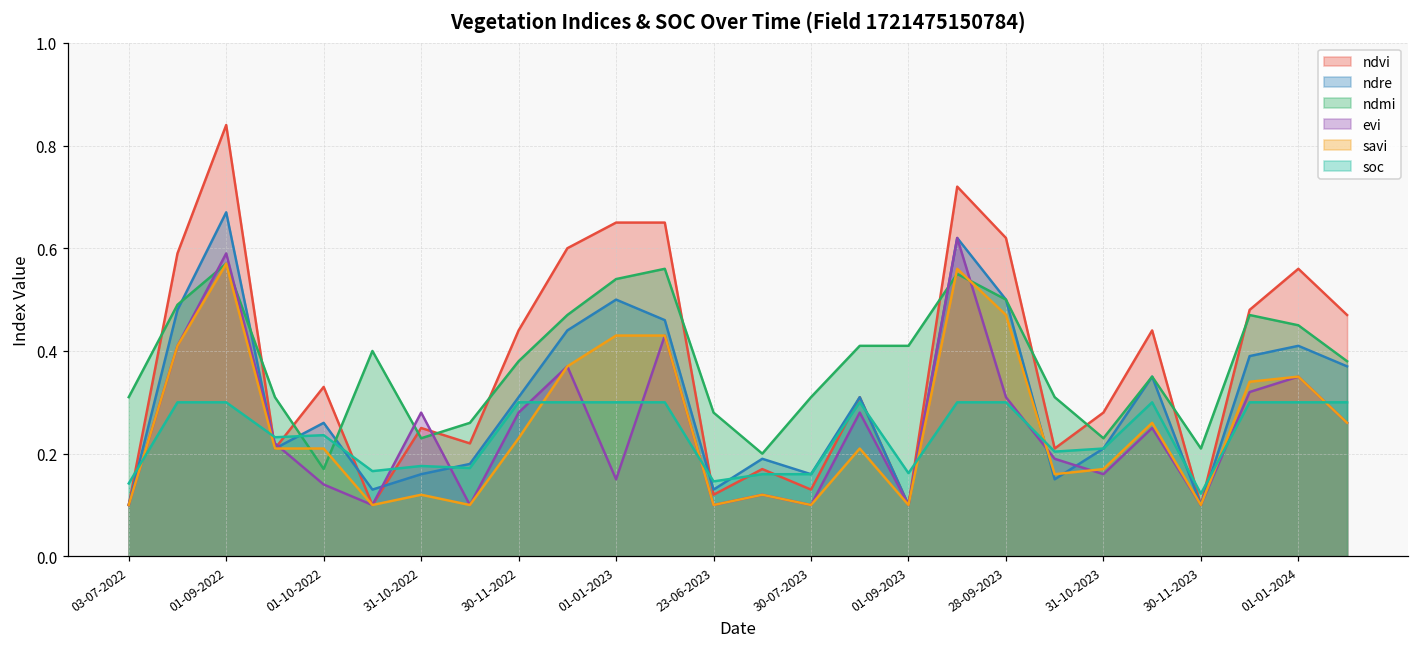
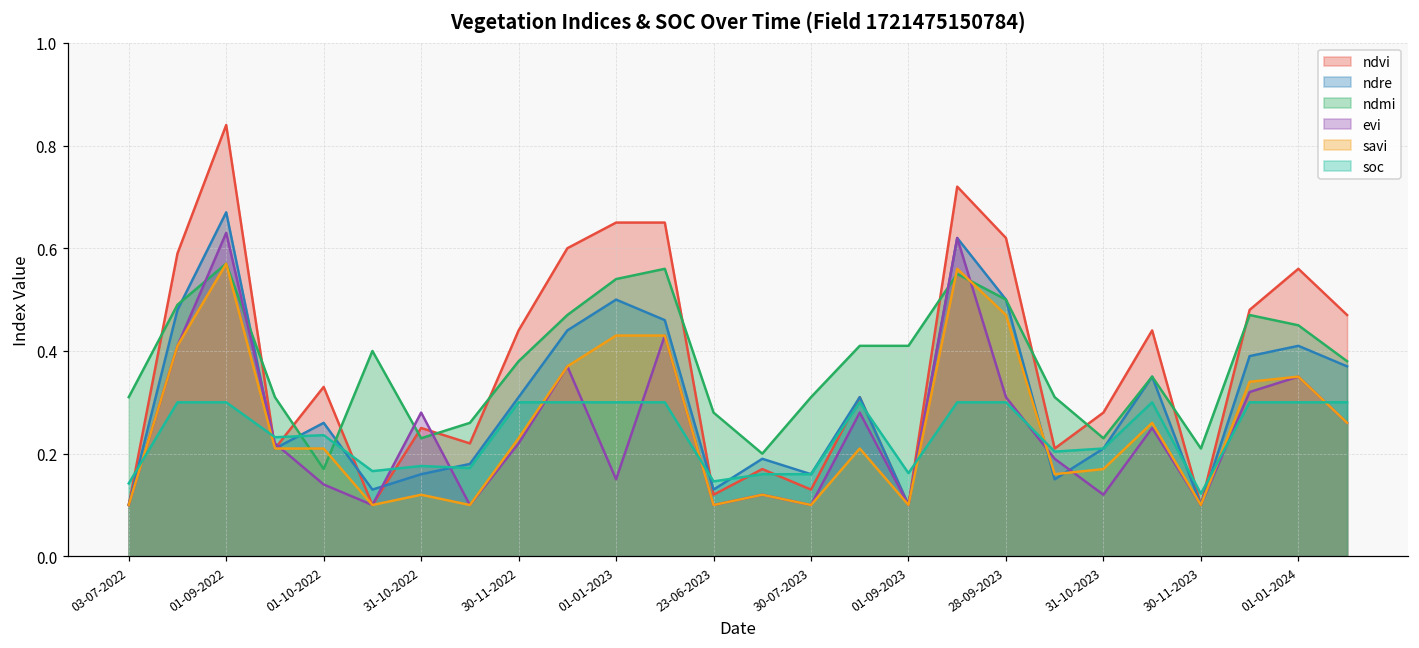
  {
    "evi": {
-     "01-09-2022": 0.59,
+     "01-09-2022": 0.63,
      "01-10-2022": 0.14,
      "31-10-2022": 0.28,
-     "30-11-2022": 0.28,
+     "30-11-2022": 0.22,
      "01-01-2023": 0.15,
      "28-09-2023": 0.31,
-     "31-10-2023": 0.16
+     "31-10-2023": 0.12
    }
  }
